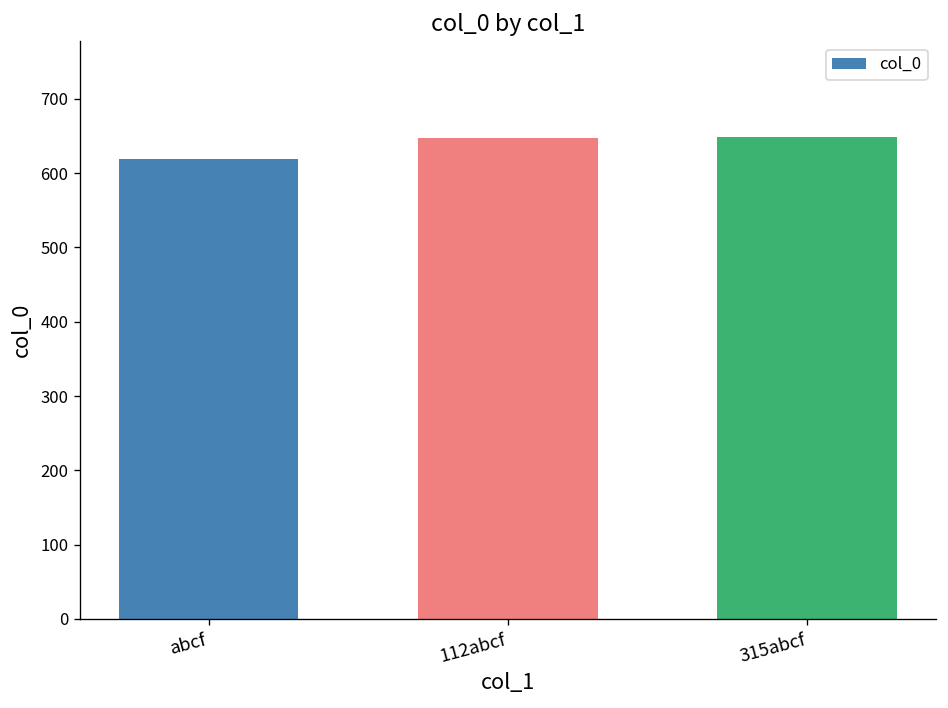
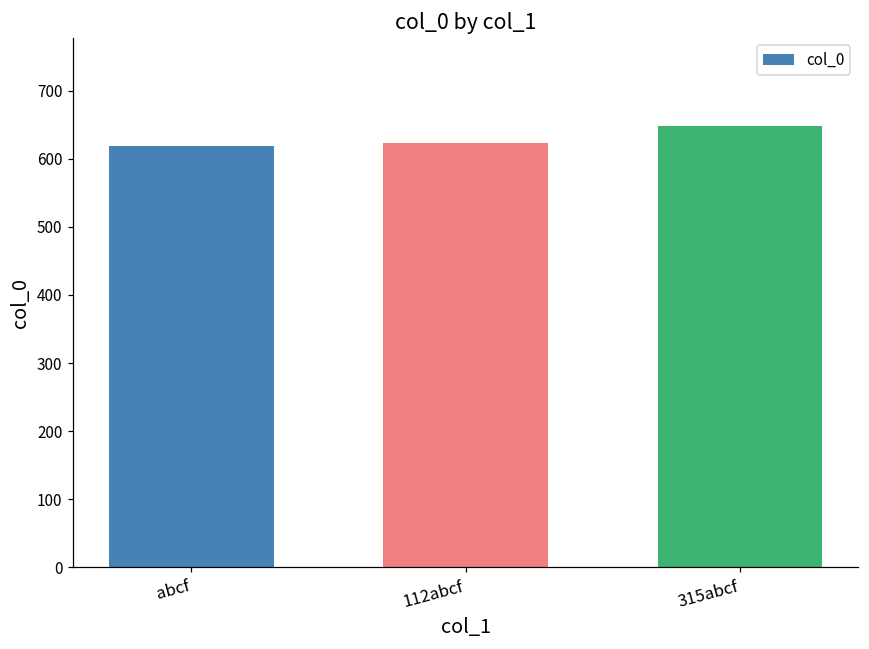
  {
    "abcf": 620,
-   "112abcf": 650,
+   "112abcf": 620,
    "315abcf": 650
  }
